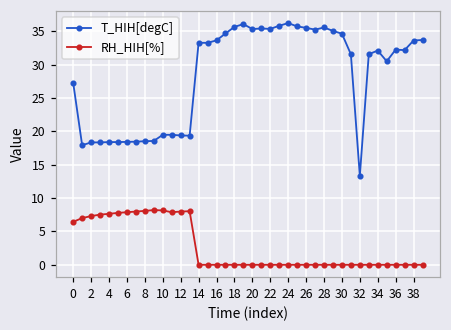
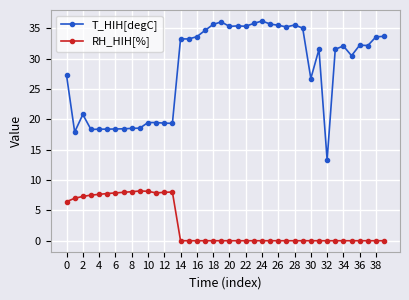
  {
    "T_HIH[degC]": {
      "0": 27,
-     "2": 18,
+     "2": 21,
      "4": 18,
      "6": 18,
      "8": 19,
      "10": 19,
      "12": 19,
      "14": 33,
      "16": 34,
      "18": 36,
      "20": 35,
      "22": 35,
      "24": 36,
      "26": 36,
      "28": 36,
-     "30": 35,
+     "30": 27,
      "32": 13,
      "34": 32,
      "36": 32,
      "38": 34
    },
    "RH_HIH[%]": {
      "0": 6,
      "2": 7,
      "4": 8,
      "6": 8,
      "8": 8,
      "10": 8,
      "12": 8,
      "14": 0,
      "16": 0,
      "18": 0,
      "20": 0,
      "22": 0,
      "24": 0,
      "26": 0,
      "28": 0,
      "30": 0,
      "32": 0,
      "34": 0,
      "36": 0,
      "38": 0
    }
  }
